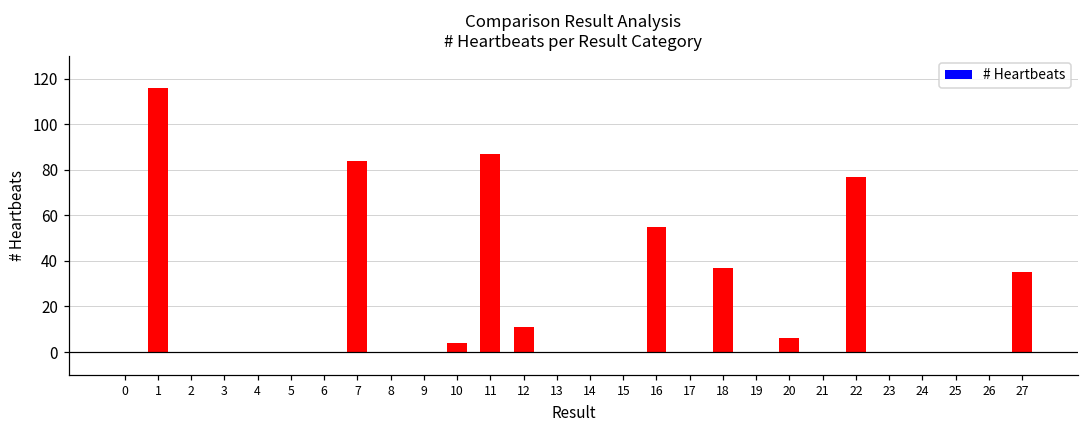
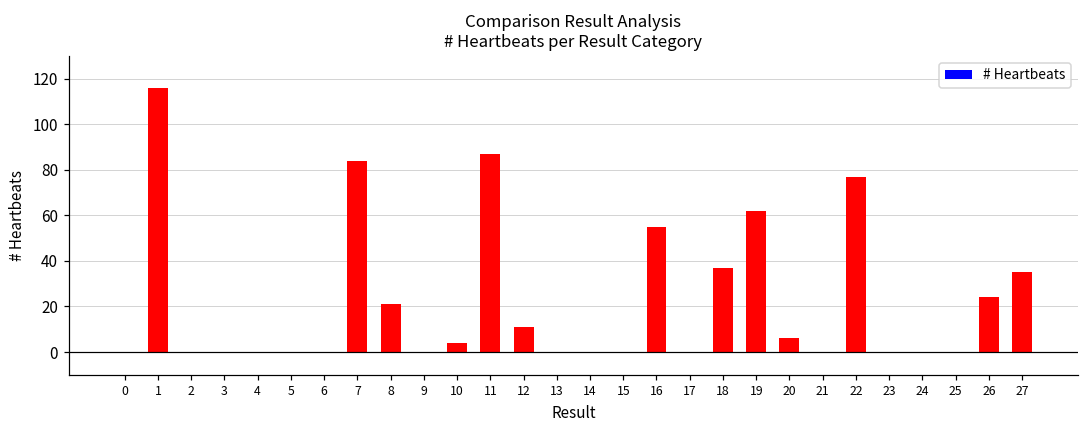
  {
    "0": 0,
    "1": 116,
    "2": 0,
    "3": 0,
    "4": 0,
    "5": 0,
    "6": 0,
    "7": 84,
-   "8": 0,
+   "8": 21,
    "9": 0,
    "10": 4,
    "11": 87,
    "12": 11,
    "13": 0,
    "14": 0,
    "15": 0,
    "16": 55,
    "17": 0,
    "18": 37,
-   "19": 0,
+   "19": 62,
    "20": 6,
    "21": 0,
    "22": 77,
    "23": 0,
    "24": 0,
    "25": 0,
-   "26": 0,
+   "26": 24,
    "27": 35
  }
